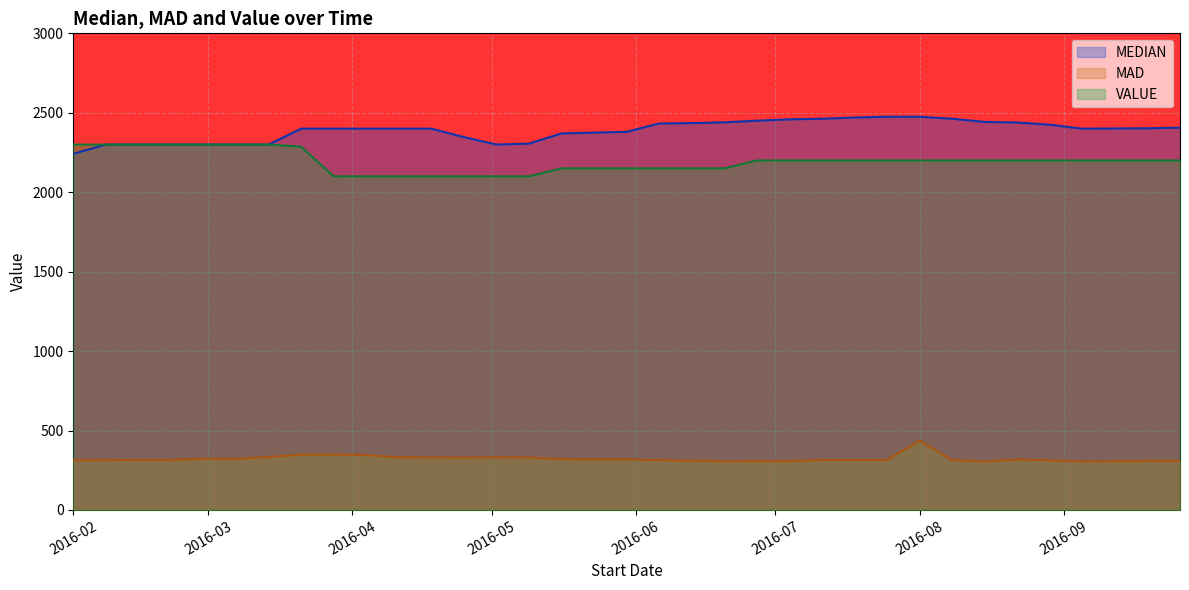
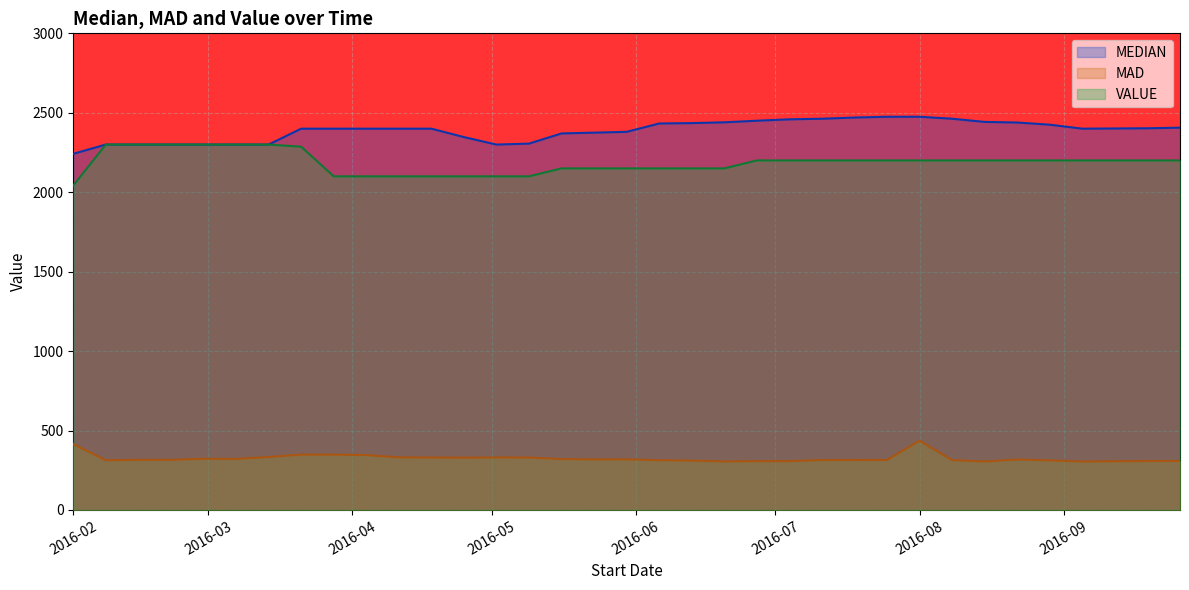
  {
    "MEDIAN": {
      "2016-02": 2240,
      "2016-08": 2480
    },
    "MAD": {
-     "2016-02": 310,
+     "2016-02": 410,
      "2016-08": 440
    },
    "VALUE": {
-     "2016-02": 2300,
+     "2016-02": 2040,
      "2016-08": 2200
    }
  }
